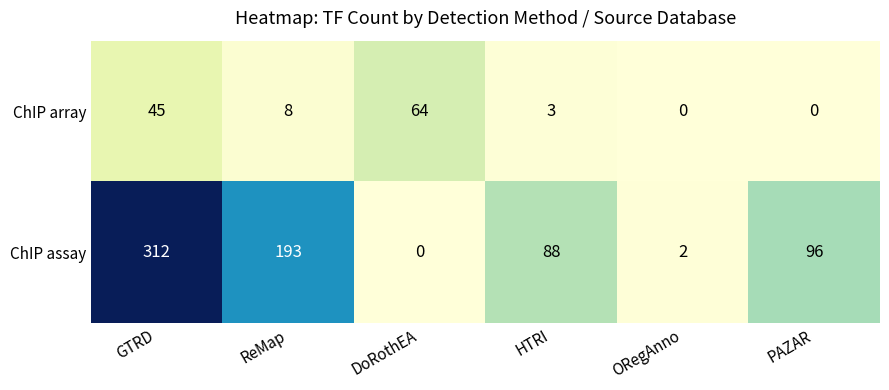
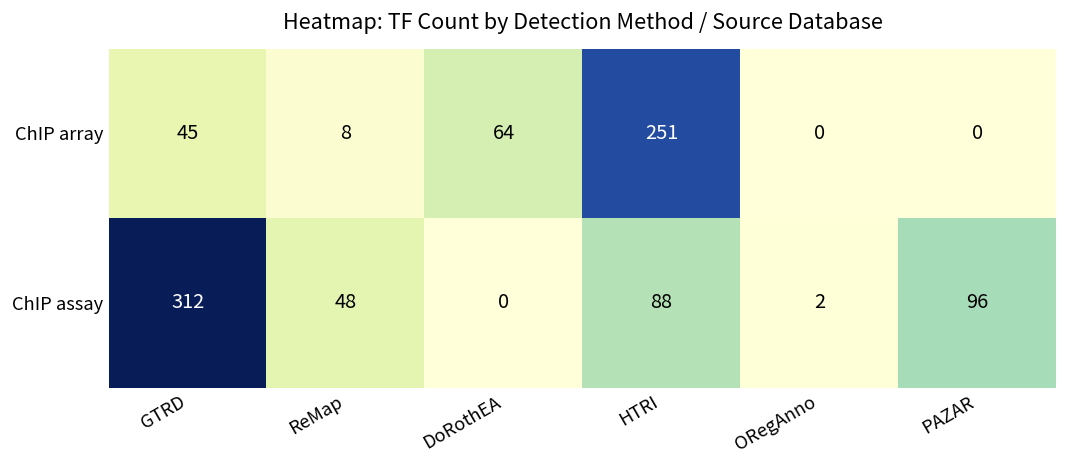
  {
    "ChIP array": {
      "GTRD": 45,
      "ReMap": 8,
      "DoRothEA": 64,
-     "HTRI": 3,
+     "HTRI": 251,
      "ORegAnno": 0,
      "PAZAR": 0
    },
    "ChIP assay": {
      "GTRD": 312,
-     "ReMap": 193,
+     "ReMap": 48,
      "DoRothEA": 0,
      "HTRI": 88,
      "ORegAnno": 2,
      "PAZAR": 96
    }
  }
